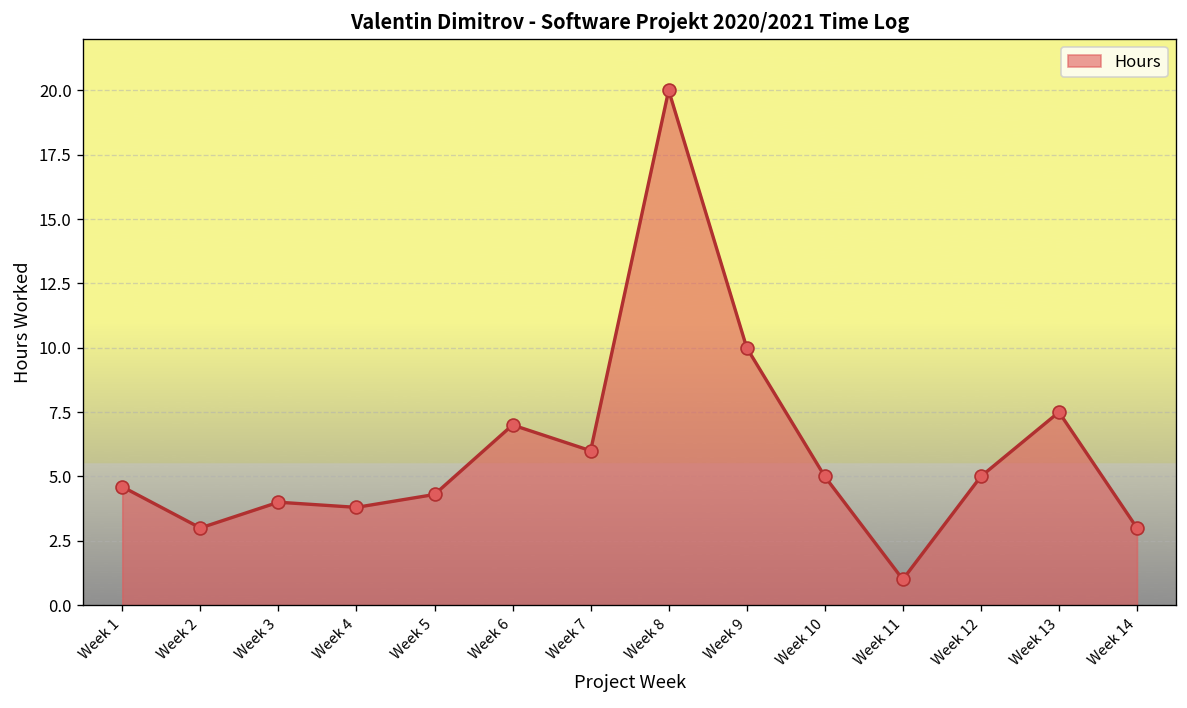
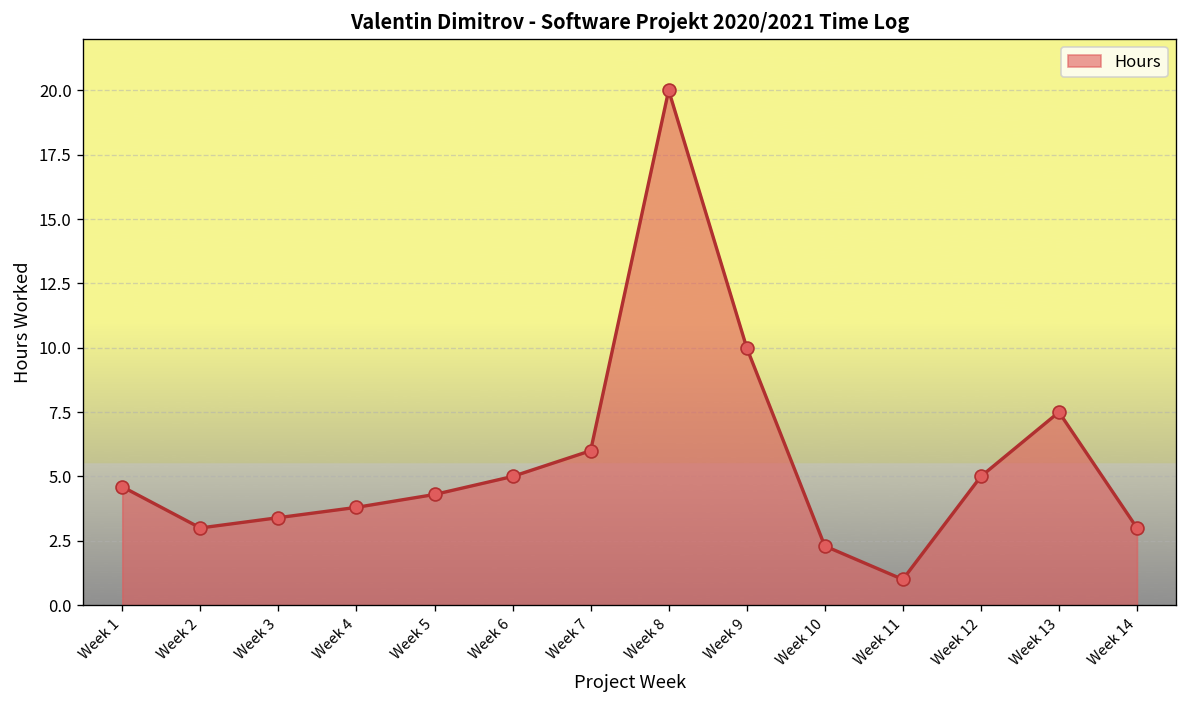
  {
    "Week 1": 4.6,
    "Week 2": 3.0,
-   "Week 3": 4.0,
+   "Week 3": 3.4,
    "Week 4": 3.8,
    "Week 5": 4.3,
-   "Week 6": 7,
+   "Week 6": 5,
    "Week 7": 6.0,
    "Week 8": 20.0,
    "Week 9": 10.0,
-   "Week 10": 5.0,
+   "Week 10": 2.3,
    "Week 11": 1.0,
    "Week 12": 5.0,
    "Week 13": 7.5,
    "Week 14": 3.0
  }
